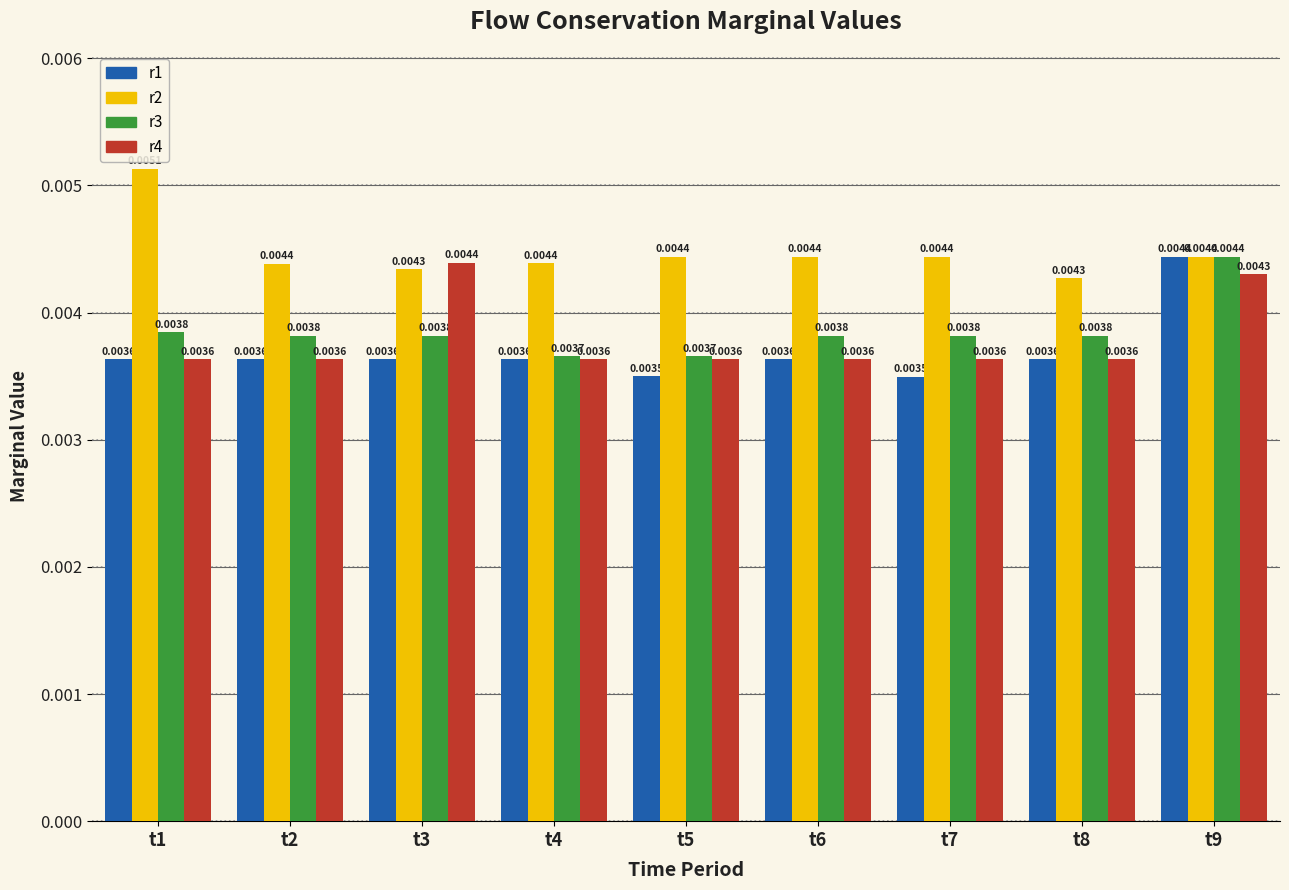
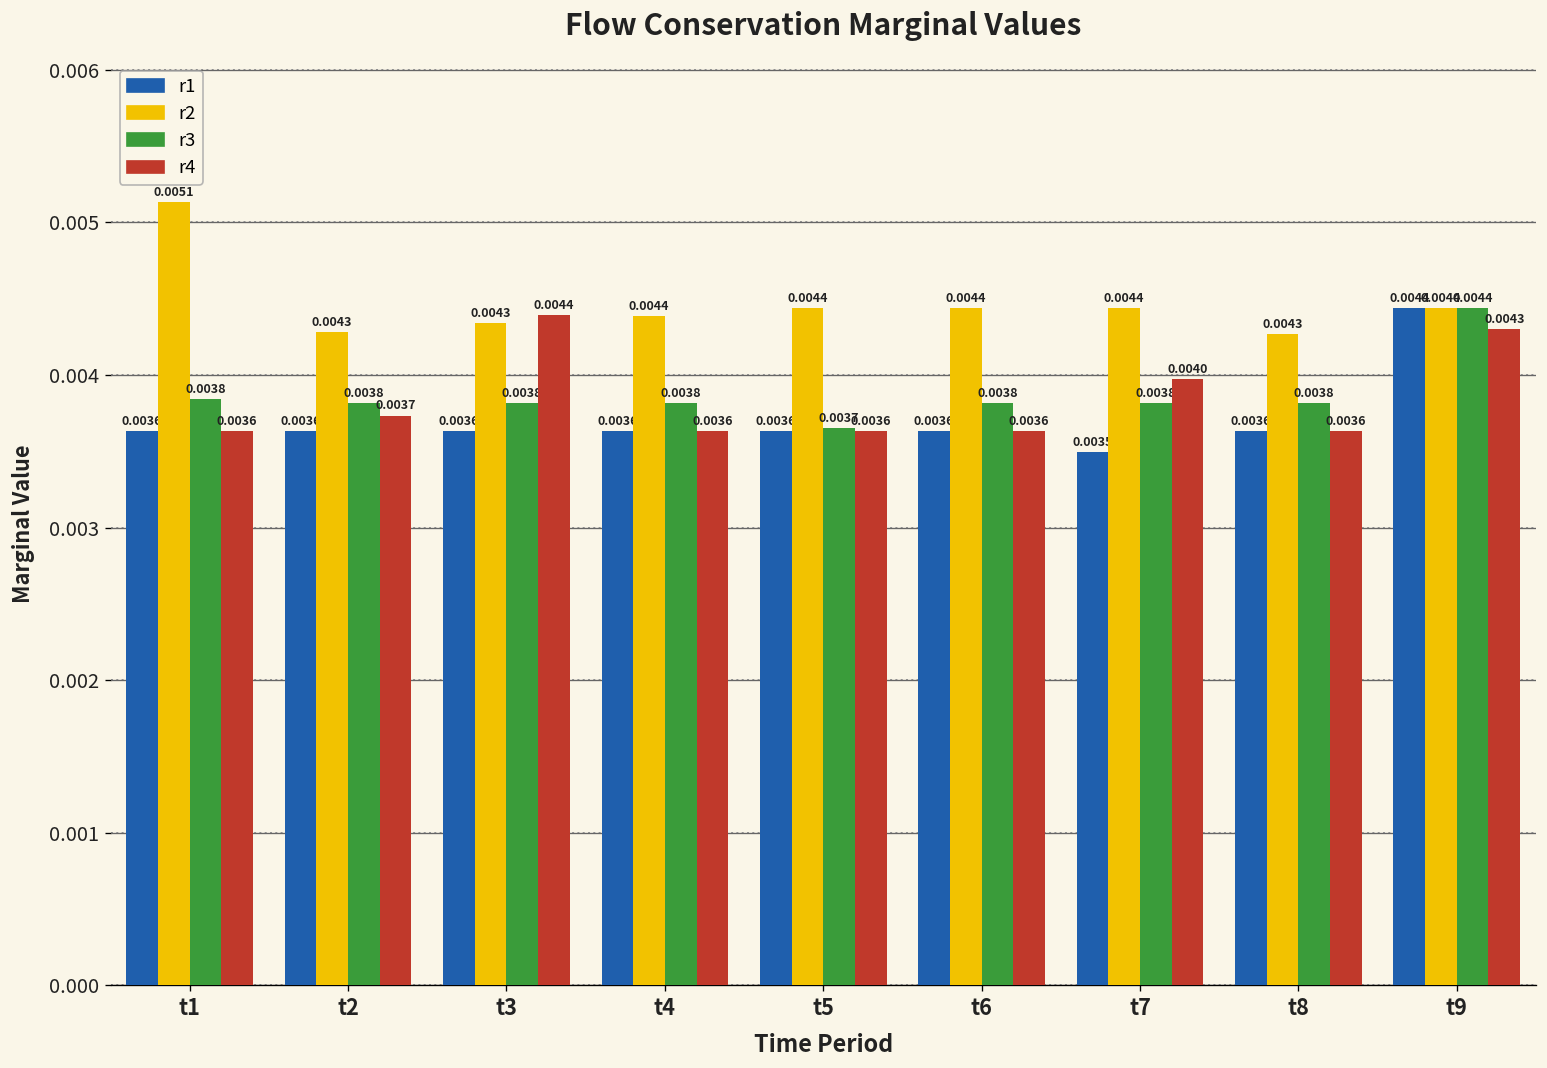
  {
    "r1": {
      "t1": 0.0036,
      "t2": 0.0036,
      "t3": 0.0036,
      "t4": 0.0036,
-     "t5": 0.0035,
+     "t5": 0.0036,
      "t6": 0.0036,
      "t7": 0.0035,
      "t8": 0.0036
    },
    "r2": {
-     "t2": 0.0044,
+     "t2": 0.0043,
      "t3": 0.0043,
      "t4": 0.0044,
      "t5": 0.0044,
      "t6": 0.0044,
      "t7": 0.0044,
      "t8": 0.0043
    },
    "r3": {
      "t1": 0.0038,
      "t2": 0.0038,
      "t3": 0.0038,
-     "t4": 0.0037,
+     "t4": 0.0038,
      "t6": 0.0038,
      "t7": 0.0038,
      "t8": 0.0038
    },
    "r4": {
      "t1": 0.0036,
-     "t2": 0.0036,
+     "t2": 0.0037,
      "t3": 0.0044,
      "t6": 0.0036,
-     "t7": 0.0036,
+     "t7": 0.0040,
      "t8": 0.0036,
      "t9": 0.0043
    }
  }
